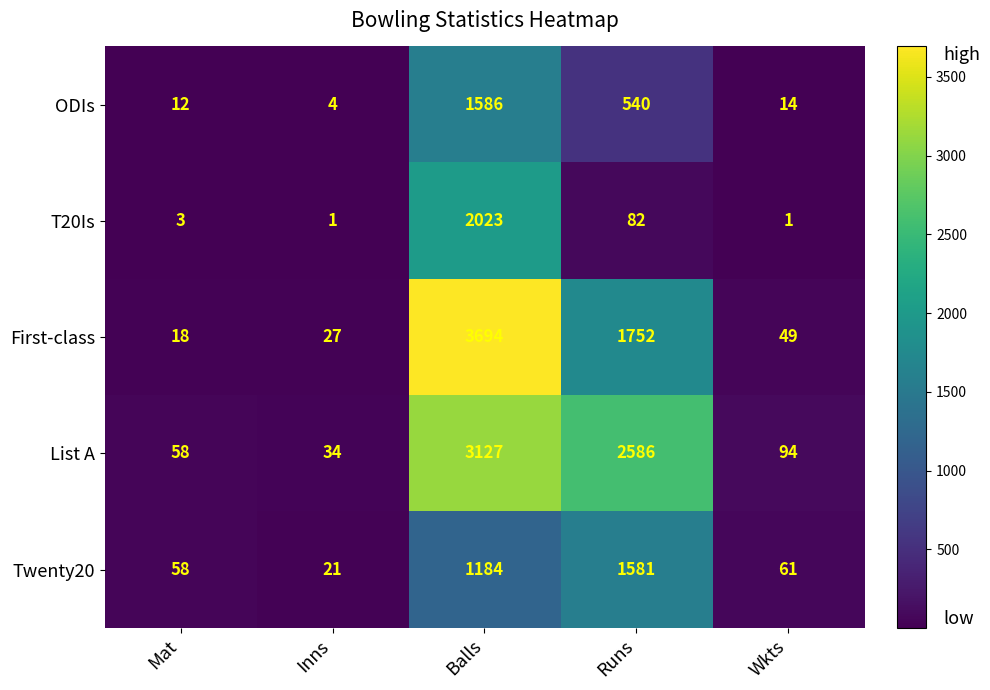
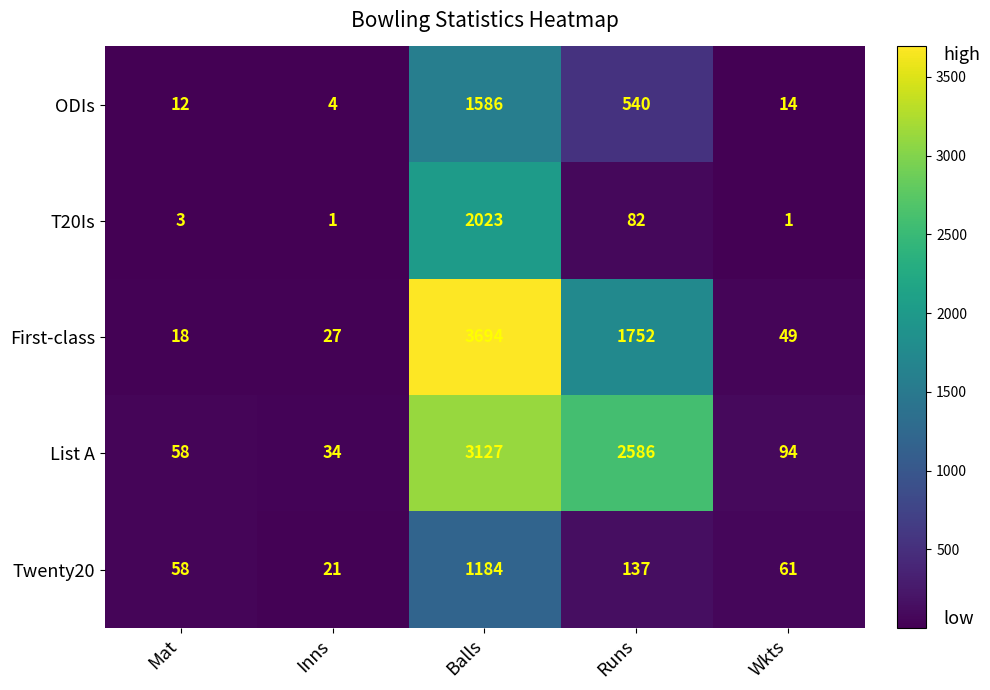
  {
    "ODIs": {
      "Mat": 12,
      "Inns": 4,
      "Balls": 1586,
      "Runs": 540,
      "Wkts": 14
    },
    "T20Is": {
      "Mat": 3,
      "Inns": 1,
      "Balls": 2023,
      "Runs": 82,
      "Wkts": 1
    },
    "First-class": {
      "Mat": 18,
      "Inns": 27,
      "Runs": 1752,
      "Wkts": 49
    },
    "List A": {
      "Mat": 58,
      "Inns": 34,
      "Balls": 3127,
      "Runs": 2586,
      "Wkts": 94
    },
    "Twenty20": {
      "Mat": 58,
      "Inns": 21,
      "Balls": 1184,
-     "Runs": 1581,
+     "Runs": 137,
      "Wkts": 61
    }
  }
